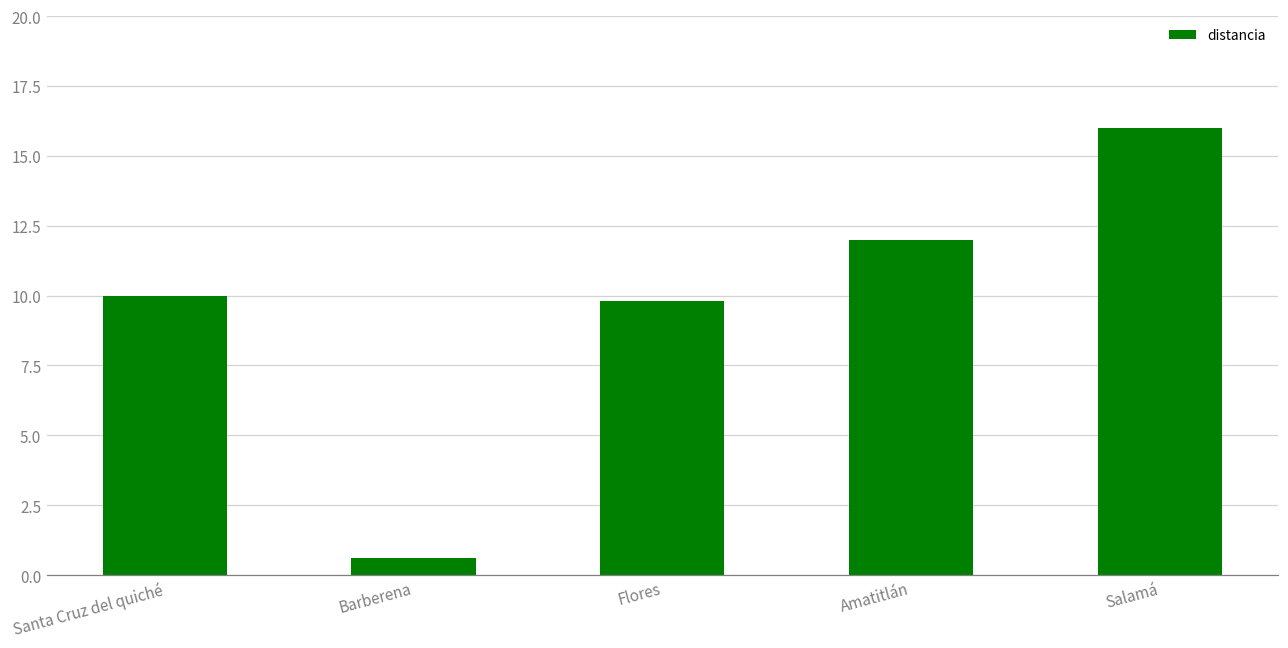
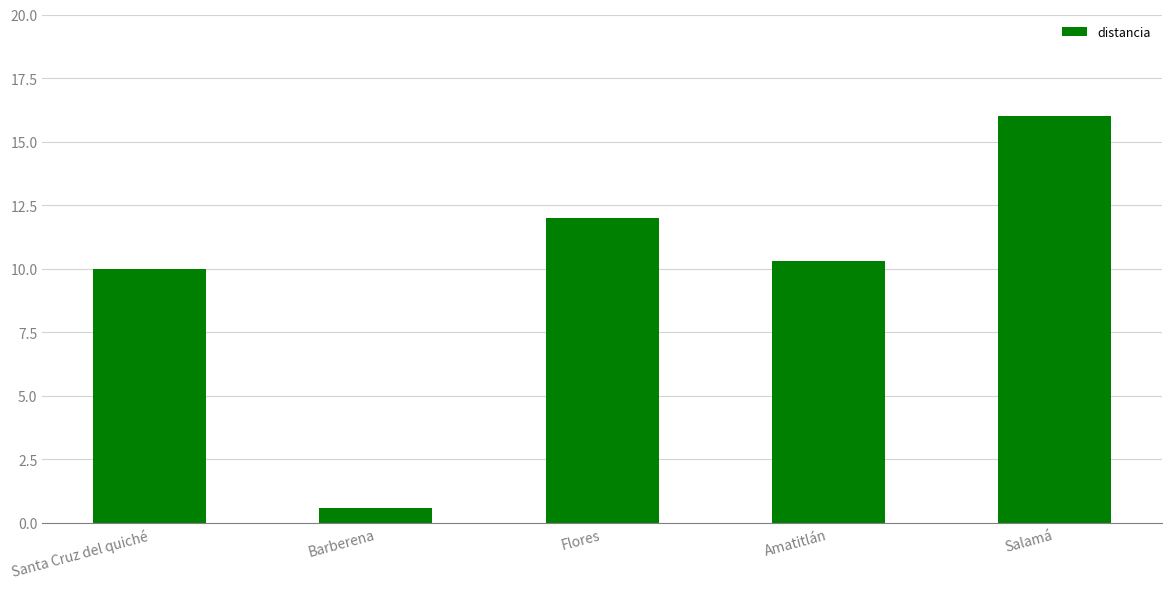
  {
    "Santa Cruz del quiché": 10.0,
    "Barberena": 0.6,
-   "Flores": 9.8,
-   "Amatitlán": 12.0,
+   "Flores": 12.0,
+   "Amatitlán": 10.3,
    "Salamá": 16.0
  }
